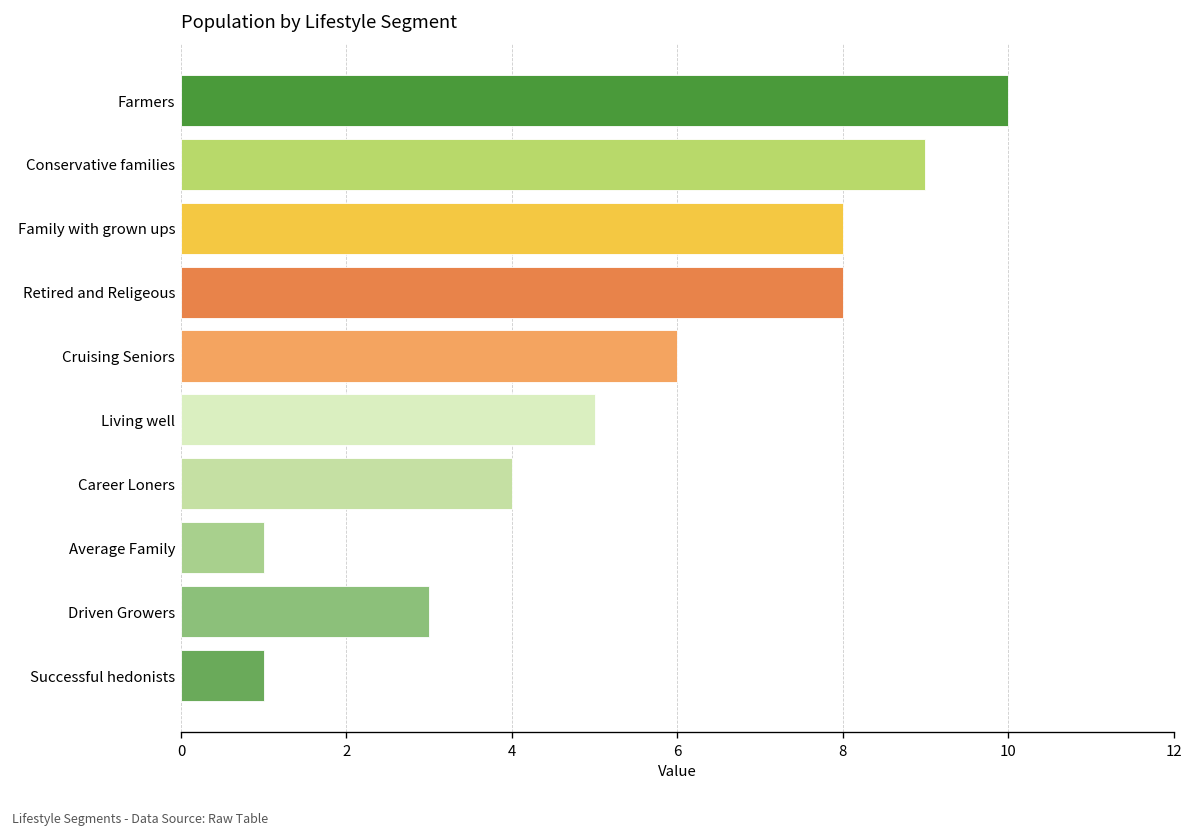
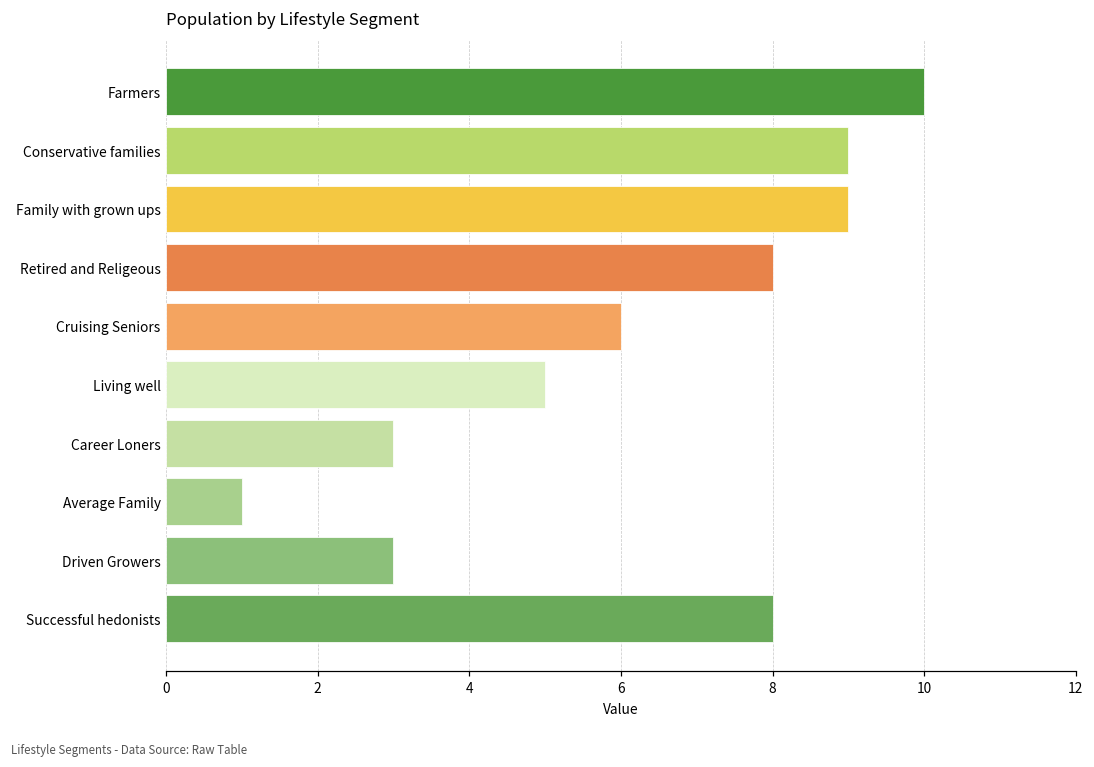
  {
    "Farmers": 10,
    "Conservative families": 9,
-   "Family with grown ups": 8,
+   "Family with grown ups": 9,
    "Retired and Religeous": 8,
    "Cruising Seniors": 6,
    "Living well": 5,
-   "Career Loners": 4,
+   "Career Loners": 3,
    "Average Family": 1,
    "Driven Growers": 3,
-   "Successful hedonists": 1
+   "Successful hedonists": 8
  }
